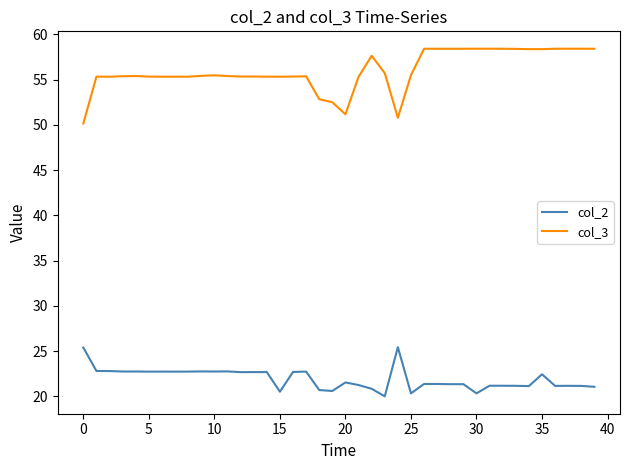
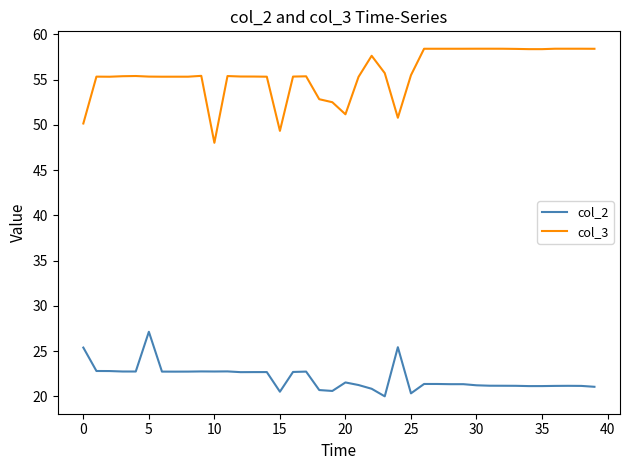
  {
    "col_2": {
      "0": 25,
-     "5": 23,
+     "5": 27,
      "10": 23,
      "15": 21,
      "20": 22,
      "25": 20,
-     "30": 20,
-     "35": 22
+     "30": 21,
+     "35": 21
    },
    "col_3": {
      "0": 50,
      "5": 55,
-     "10": 55,
-     "15": 55,
+     "10": 48,
+     "15": 49,
      "20": 51,
      "25": 55,
      "30": 58,
      "35": 58
    }
  }
